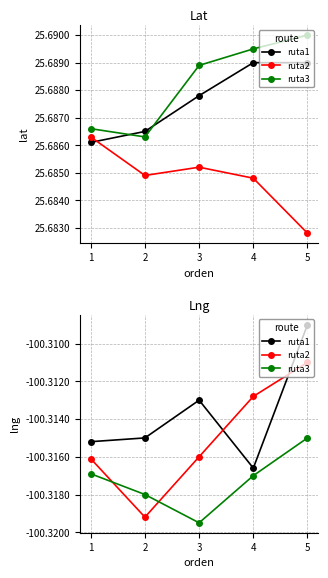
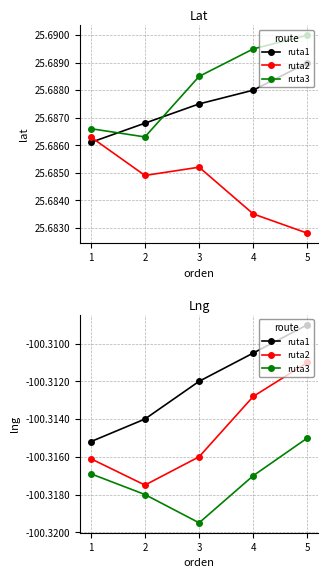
  {
    "Lat": {
      "ruta1": {
        "1": 25.6861,
-       "2": 25.6865,
-       "3": 25.6878,
-       "4": 25.689
+       "2": 25.6868,
+       "3": 25.6875,
+       "4": 25.688
      },
      "ruta2": {
        "1": 25.6863,
        "2": 25.6849,
        "3": 25.6852,
-       "4": 25.6848,
+       "4": 25.6835,
        "5": 25.6828
      },
      "ruta3": {
        "1": 25.6866,
        "2": 25.6863,
-       "3": 25.6889,
+       "3": 25.6885,
        "4": 25.6895
      }
    },
    "Lng": {
      "ruta1": {
        "1": -100.3152,
-       "2": -100.315,
-       "3": -100.313,
-       "4": -100.3166
+       "2": -100.314,
+       "3": -100.312,
+       "4": -100.3105
      },
      "ruta2": {
        "1": -100.3161,
-       "2": -100.3192,
+       "2": -100.3175,
        "3": -100.3160,
        "4": -100.3128
      },
      "ruta3": {
        "1": -100.3169,
        "2": -100.3180,
        "3": -100.3195,
        "4": -100.3170,
        "5": -100.3150
      }
    }
  }
